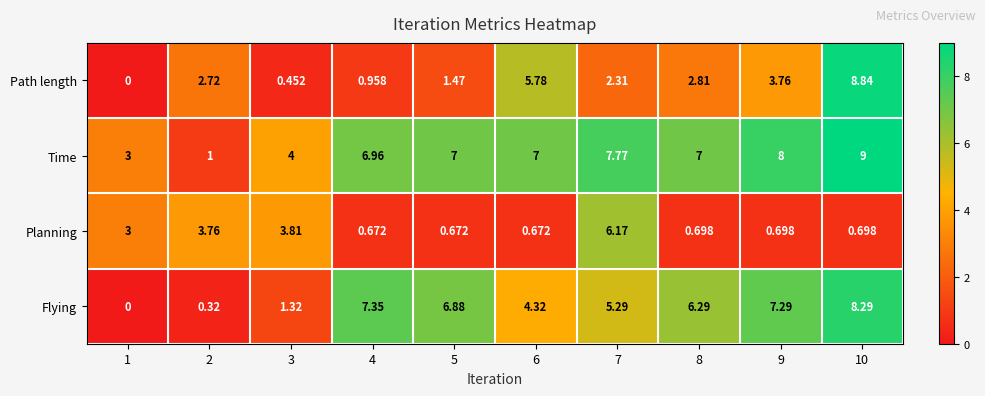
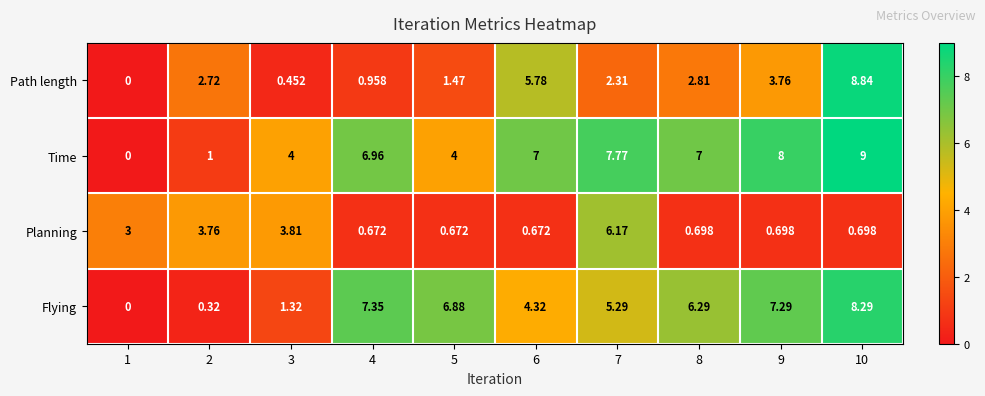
  {
    "Path length": {
      "1": 0,
      "2": 2.72,
      "3": 0.452,
      "4": 0.958,
      "5": 1.47,
      "6": 5.78,
      "7": 2.31,
      "8": 2.81,
      "9": 3.76,
      "10": 8.84
    },
    "Time": {
-     "1": 3,
+     "1": 0,
      "2": 1,
      "3": 4,
      "4": 6.96,
-     "5": 7,
+     "5": 4,
      "6": 7,
      "7": 7.77,
      "8": 7,
      "9": 8,
      "10": 9
    },
    "Planning": {
      "1": 3,
      "2": 3.76,
      "3": 3.81,
      "4": 0.672,
      "5": 0.672,
      "6": 0.672,
      "7": 6.17,
      "8": 0.698,
      "9": 0.698,
      "10": 0.698
    },
    "Flying": {
      "1": 0,
      "2": 0.32,
      "3": 1.32,
      "4": 7.35,
      "5": 6.88,
      "6": 4.32,
      "7": 5.29,
      "8": 6.29,
      "9": 7.29,
      "10": 8.29
    }
  }
